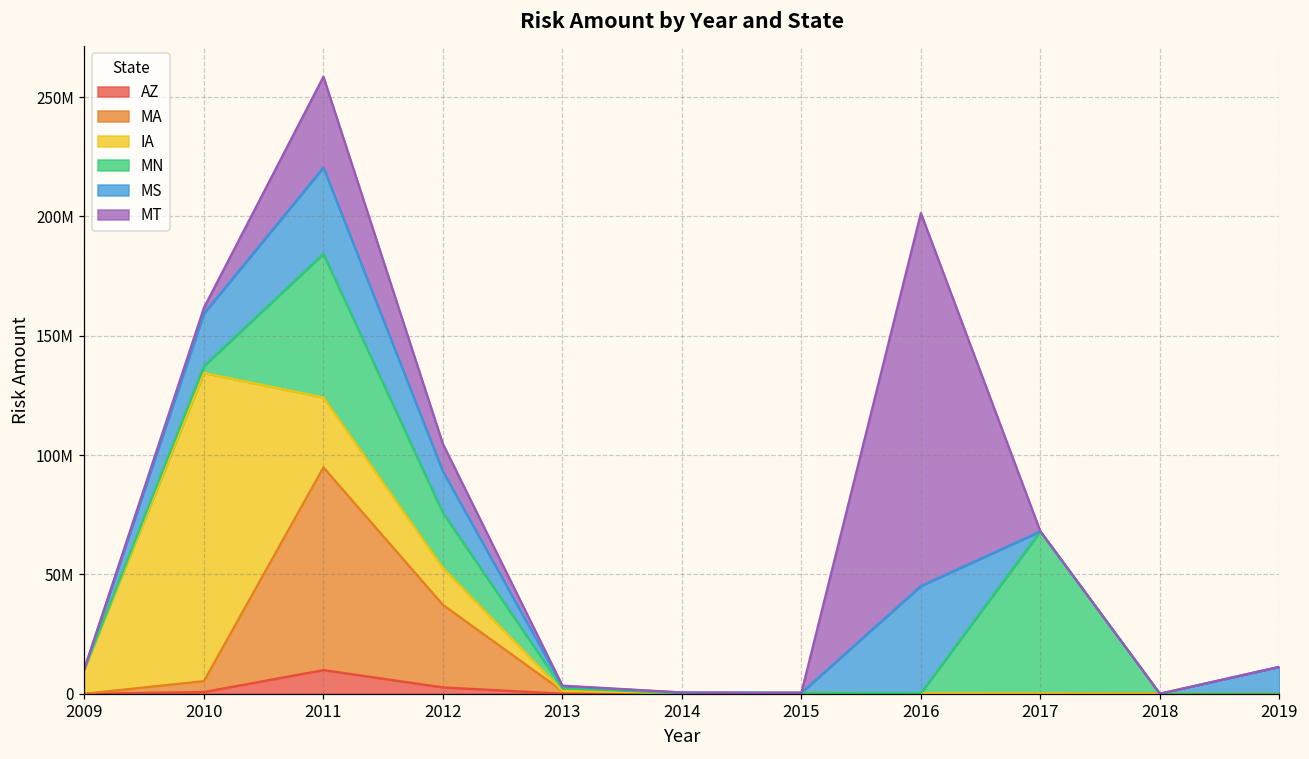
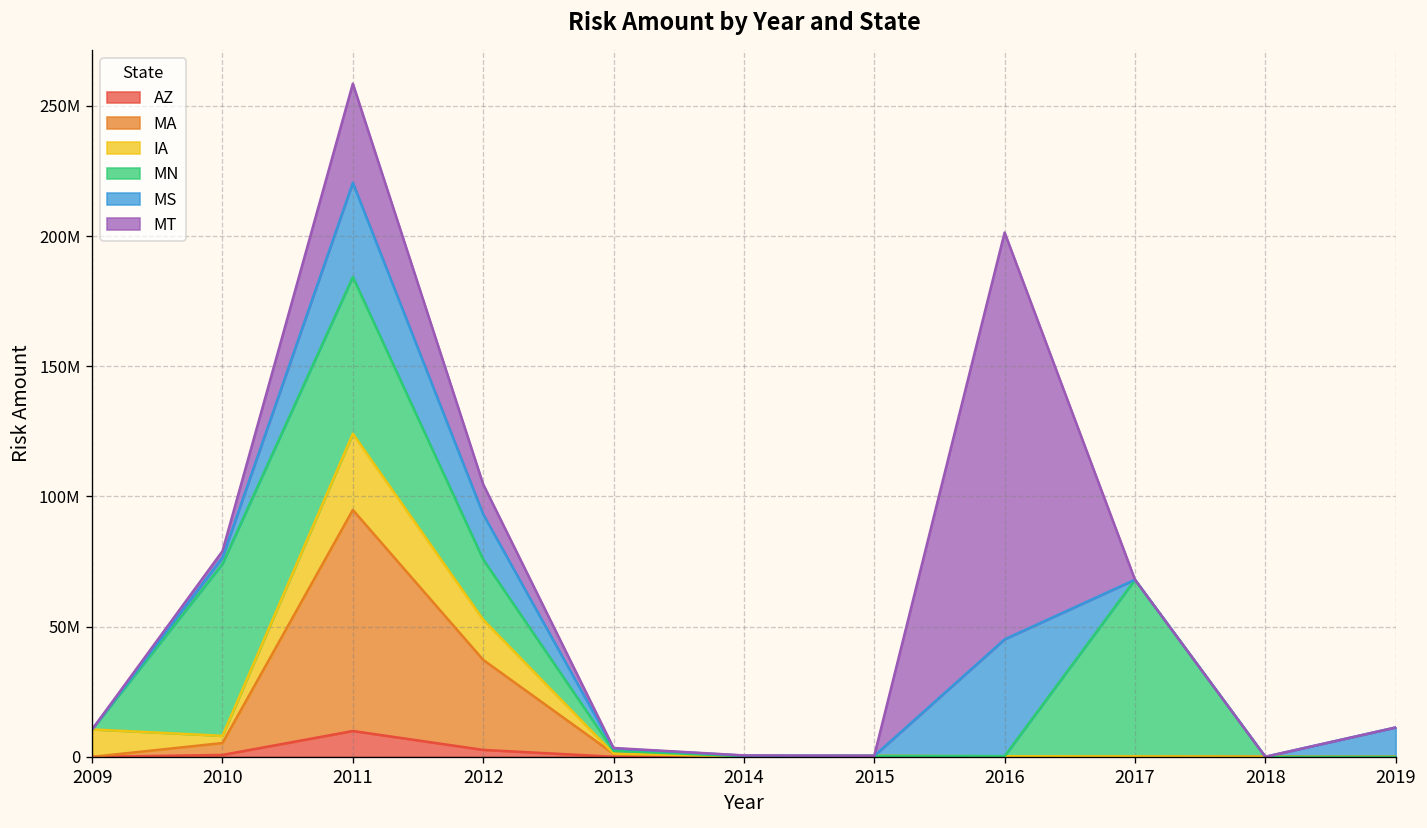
  {
    "IA": {
-     "2010": 129000000,
+     "2010": 3000000,
      "2011": 29000000,
      "2012": 15000000
    },
    "MN": {
-     "2010": 3000000,
+     "2010": 66000000,
      "2011": 60000000,
      "2012": 23000000
    },
    "MS": {
-     "2010": 22000000,
+     "2010": 2000000,
      "2011": 36000000,
      "2012": 17000000,
      "2016": 45000000
    },
    "MT": {
      "2010": 2000000,
      "2011": 38000000,
      "2012": 11000000,
      "2016": 156000000
    }
  }
